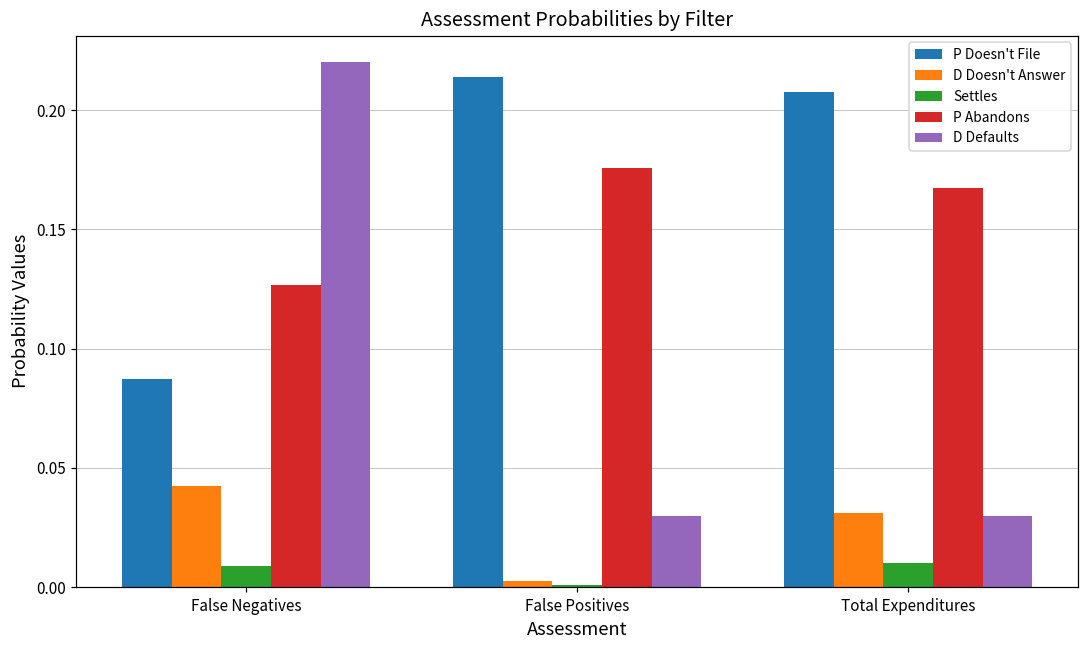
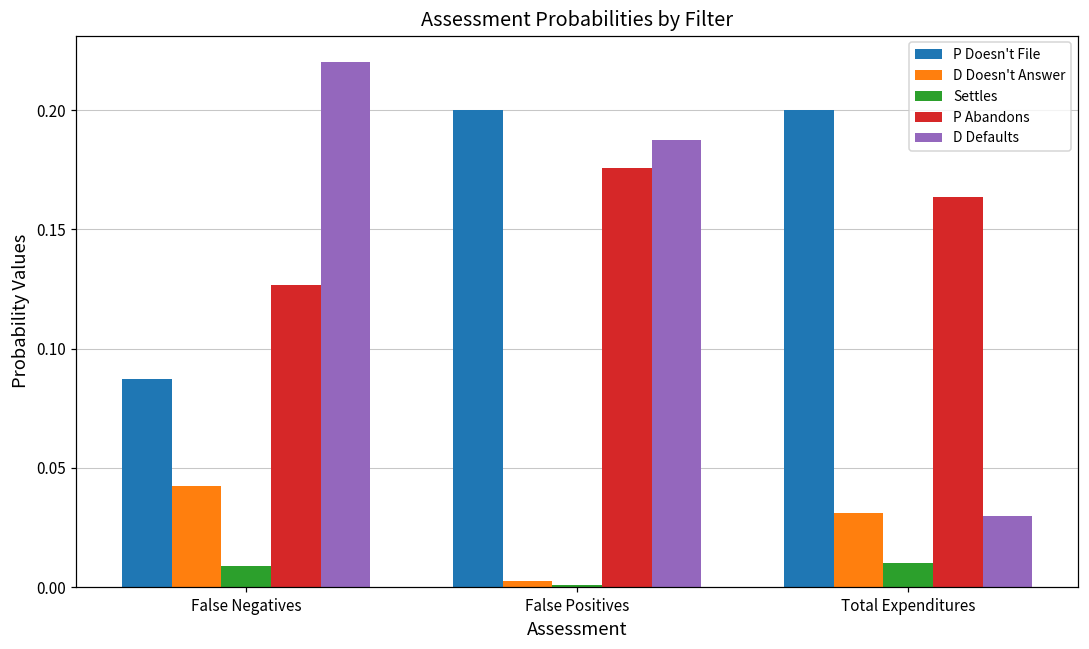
  {
    "P Doesn't File": {
      "False Negatives": 0.087,
-     "False Positives": 0.214,
-     "Total Expenditures": 0.208
+     "False Positives": 0.200,
+     "Total Expenditures": 0.200
    },
    "D Doesn't Answer": {
      "False Negatives": 0.042,
      "False Positives": 0.003,
      "Total Expenditures": 0.031
    },
    "Settles": {
      "False Negatives": 0.009,
      "Total Expenditures": 0.010
    },
    "P Abandons": {
      "False Negatives": 0.126,
      "False Positives": 0.176,
-     "Total Expenditures": 0.167
+     "Total Expenditures": 0.163
    },
    "D Defaults": {
      "False Negatives": 0.220,
-     "False Positives": 0.030,
+     "False Positives": 0.188,
      "Total Expenditures": 0.030
    }
  }
